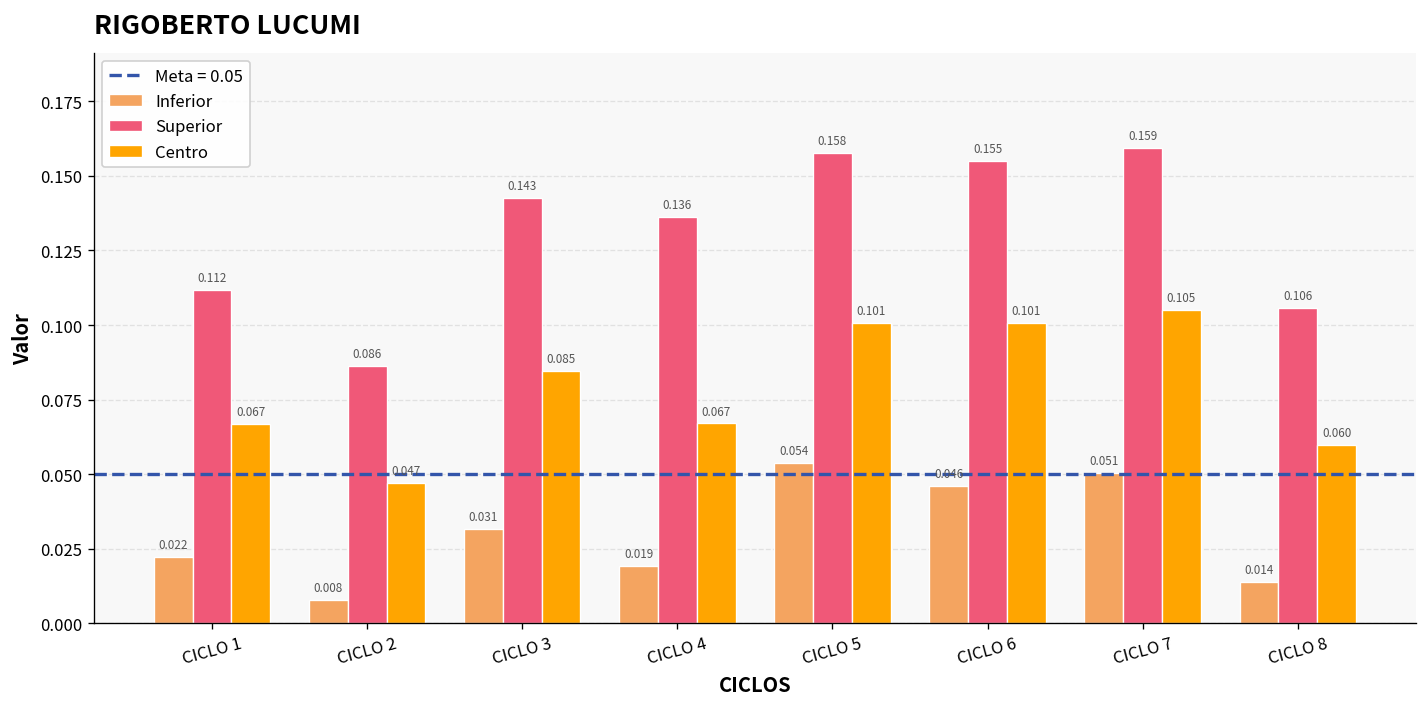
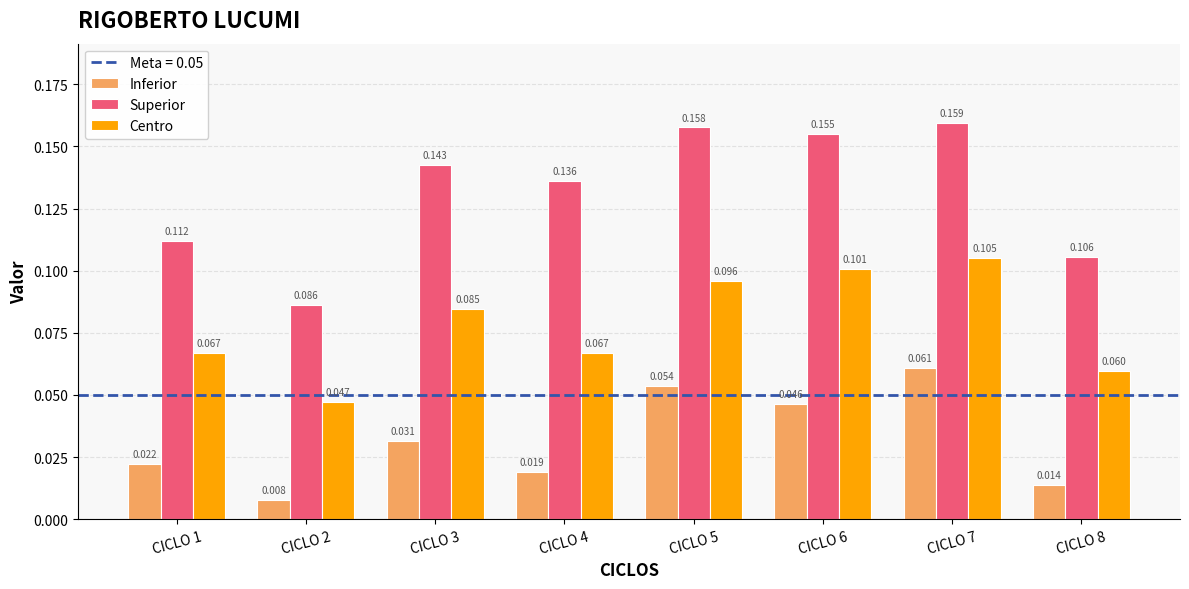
  {
    "Inferior": {
      "CICLO 1": 0.022,
      "CICLO 2": 0.008,
      "CICLO 3": 0.031,
      "CICLO 4": 0.019,
      "CICLO 5": 0.054,
      "CICLO 6": 0.046,
-     "CICLO 7": 0.051,
+     "CICLO 7": 0.061,
      "CICLO 8": 0.014
    },
    "Superior": {
      "CICLO 1": 0.112,
      "CICLO 2": 0.086,
      "CICLO 3": 0.143,
      "CICLO 4": 0.136,
      "CICLO 5": 0.158,
      "CICLO 6": 0.155,
      "CICLO 7": 0.159,
      "CICLO 8": 0.106
    },
    "Centro": {
      "CICLO 1": 0.067,
      "CICLO 2": 0.047,
      "CICLO 3": 0.085,
      "CICLO 4": 0.067,
-     "CICLO 5": 0.101,
+     "CICLO 5": 0.096,
      "CICLO 6": 0.101,
      "CICLO 7": 0.105,
      "CICLO 8": 0.060
    }
  }
